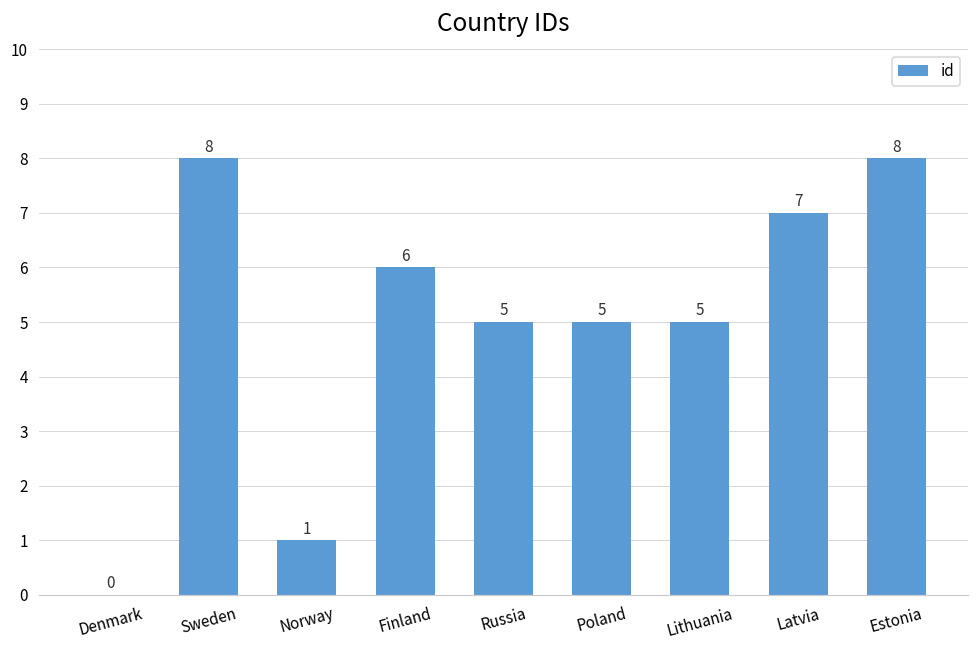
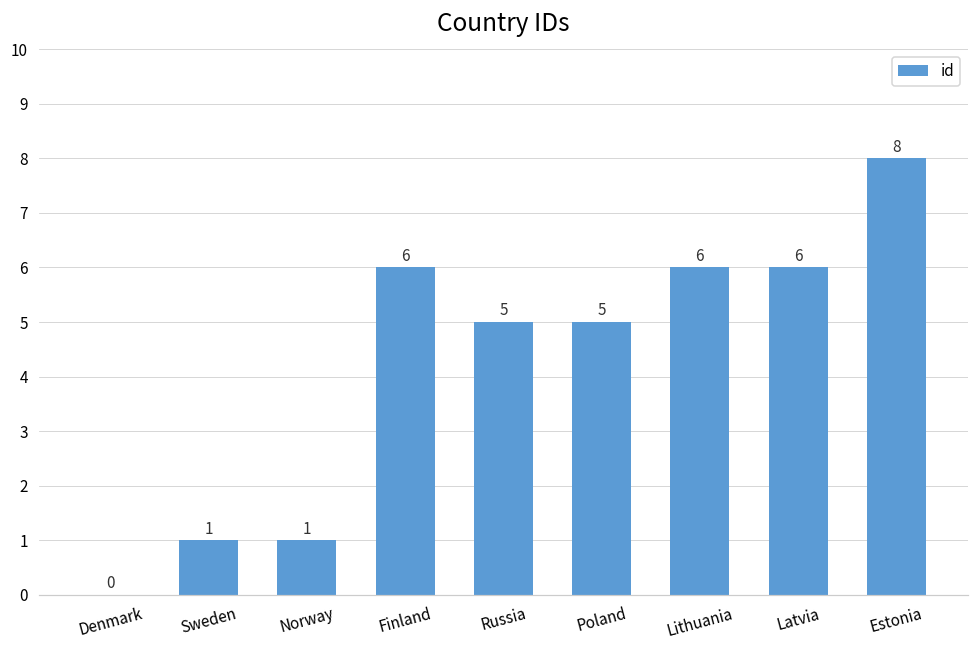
  {
    "Denmark": 0,
-   "Sweden": 8,
+   "Sweden": 1,
    "Norway": 1,
    "Finland": 6,
    "Russia": 5,
    "Poland": 5,
-   "Lithuania": 5,
-   "Latvia": 7,
+   "Lithuania": 6,
+   "Latvia": 6,
    "Estonia": 8
  }
